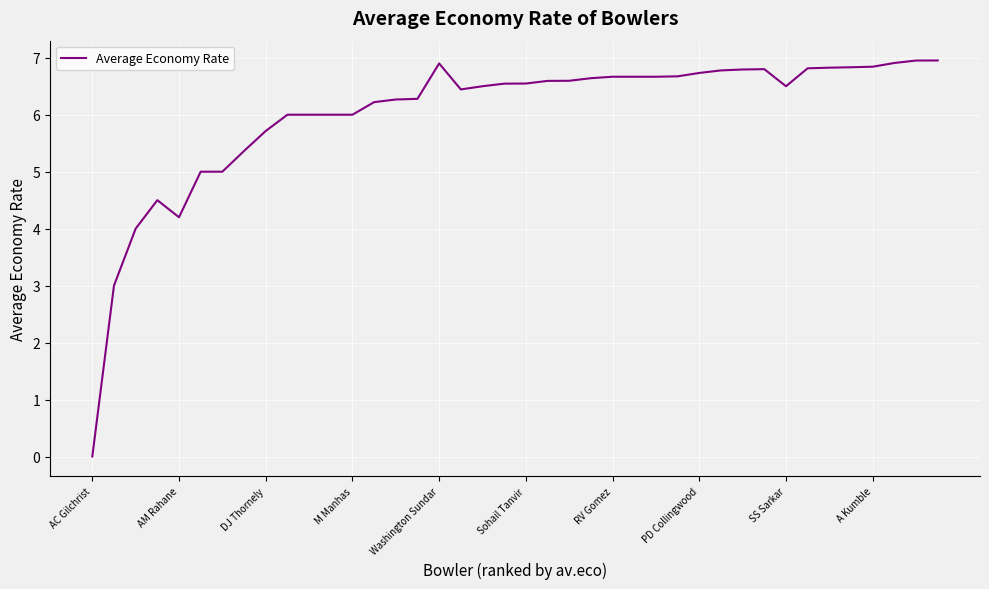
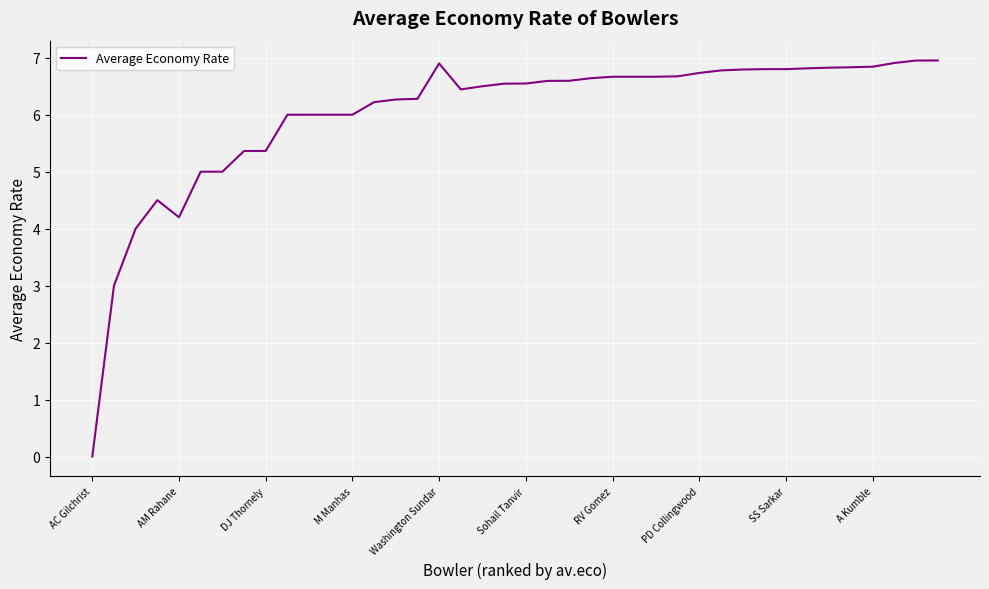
  {
    "AC Gilchrist": 0.0,
    "AM Rahane": 4.2,
-   "DJ Thornely": 5.7,
+   "DJ Thornely": 5.4,
    "M Manhas": 6.0,
    "Washington Sundar": 6.9,
    "Sohail Tanvir": 6.5,
    "RV Gomez": 6.7,
    "PD Collingwood": 6.7,
-   "SS Sarkar": 6.5,
+   "SS Sarkar": 6.8,
    "A Kumble": 6.8
  }
